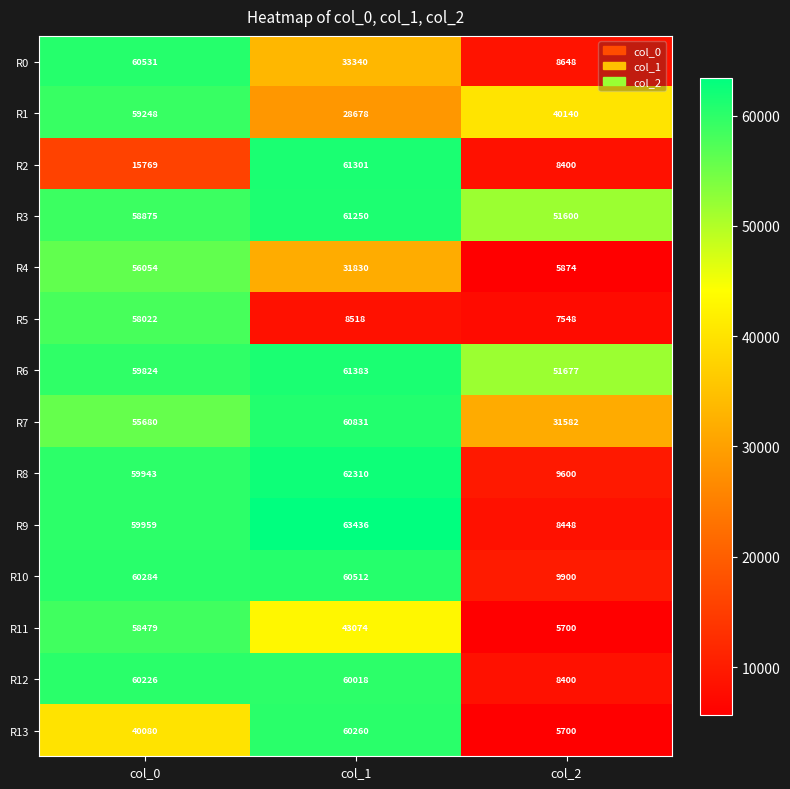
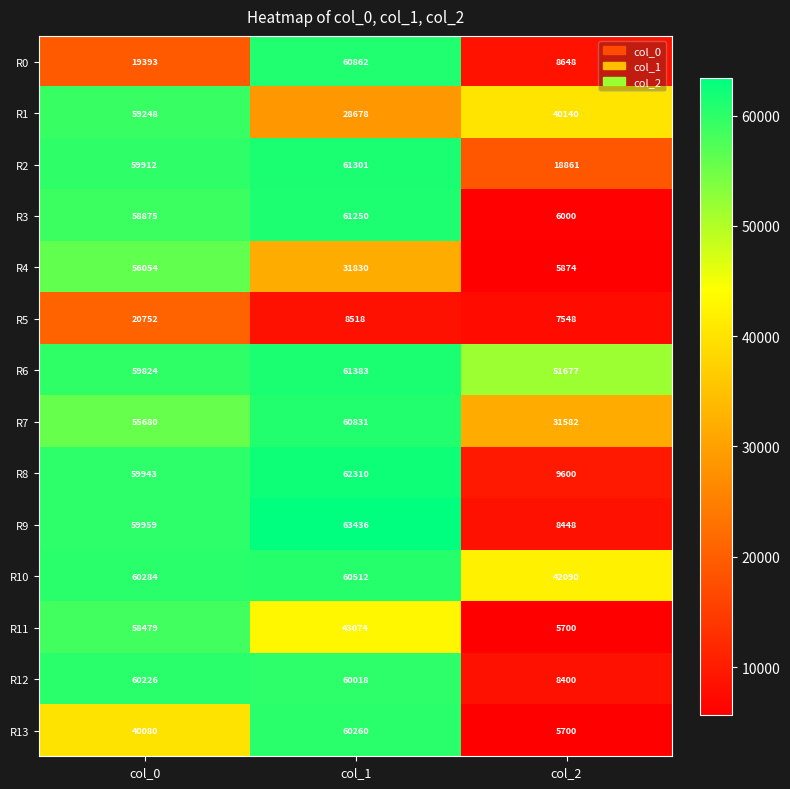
  {
    "R0": {
-     "col_0": 60531,
-     "col_1": 33340,
+     "col_0": 19393,
+     "col_1": 60862,
      "col_2": 8648
    },
    "R1": {
      "col_0": 59248,
      "col_1": 28678,
      "col_2": 40140
    },
    "R2": {
-     "col_0": 15769,
+     "col_0": 59912,
      "col_1": 61301,
-     "col_2": 8400
+     "col_2": 18861
    },
    "R3": {
      "col_0": 58875,
      "col_1": 61250,
-     "col_2": 51600
+     "col_2": 6000
    },
    "R4": {
      "col_0": 56054,
      "col_1": 31830,
      "col_2": 5874
    },
    "R5": {
-     "col_0": 58022,
+     "col_0": 20752,
      "col_1": 8518,
      "col_2": 7548
    },
    "R6": {
      "col_0": 59824,
      "col_1": 61383,
      "col_2": 51677
    },
    "R7": {
      "col_0": 55680,
      "col_1": 60831,
      "col_2": 31582
    },
    "R8": {
      "col_0": 59943,
      "col_1": 62310,
      "col_2": 9600
    },
    "R9": {
      "col_0": 59959,
      "col_1": 63436,
      "col_2": 8448
    },
    "R10": {
      "col_0": 60284,
      "col_1": 60512,
-     "col_2": 9900
+     "col_2": 42090
    },
    "R11": {
      "col_0": 58479,
      "col_1": 43074,
      "col_2": 5700
    },
    "R12": {
      "col_0": 60226,
      "col_1": 60018,
      "col_2": 8400
    },
    "R13": {
      "col_0": 40080,
      "col_1": 60260,
      "col_2": 5700
    }
  }
